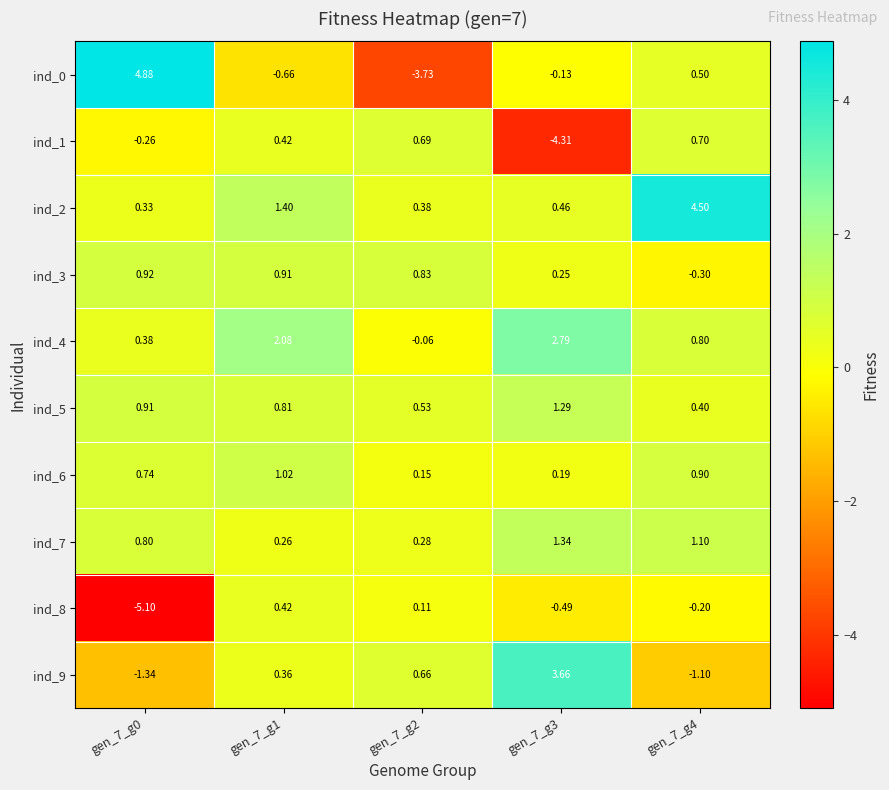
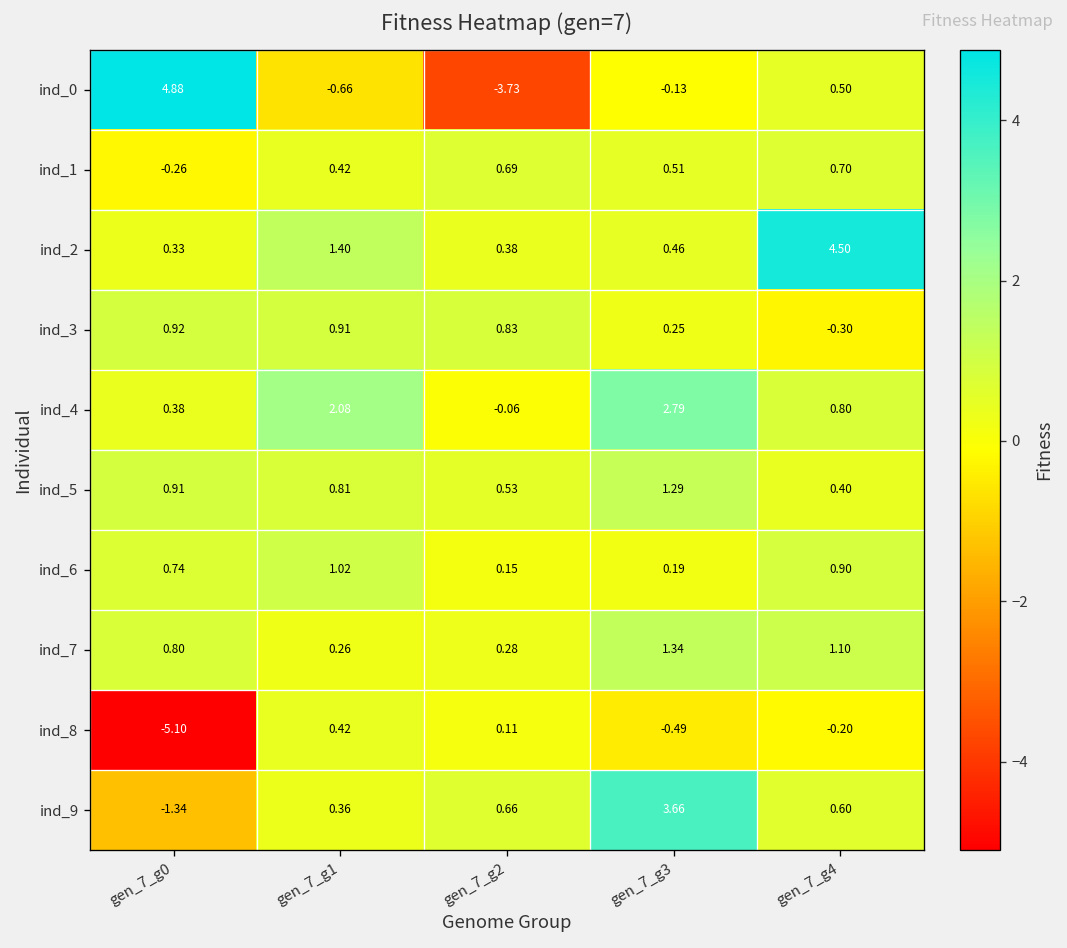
  {
    "ind_0": {
      "gen_7_g0": 4.88,
      "gen_7_g1": -0.66,
      "gen_7_g2": -3.73,
      "gen_7_g3": -0.13,
      "gen_7_g4": 0.50
    },
    "ind_1": {
      "gen_7_g0": -0.26,
      "gen_7_g1": 0.42,
      "gen_7_g2": 0.69,
-     "gen_7_g3": -4.31,
+     "gen_7_g3": 0.51,
      "gen_7_g4": 0.70
    },
    "ind_2": {
      "gen_7_g0": 0.33,
      "gen_7_g1": 1.40,
      "gen_7_g2": 0.38,
      "gen_7_g3": 0.46,
      "gen_7_g4": 4.50
    },
    "ind_3": {
      "gen_7_g0": 0.92,
      "gen_7_g1": 0.91,
      "gen_7_g2": 0.83,
      "gen_7_g3": 0.25,
      "gen_7_g4": -0.30
    },
    "ind_4": {
      "gen_7_g0": 0.38,
      "gen_7_g1": 2.08,
      "gen_7_g2": -0.06,
      "gen_7_g3": 2.79,
      "gen_7_g4": 0.80
    },
    "ind_5": {
      "gen_7_g0": 0.91,
      "gen_7_g1": 0.81,
      "gen_7_g2": 0.53,
      "gen_7_g3": 1.29,
      "gen_7_g4": 0.40
    },
    "ind_6": {
      "gen_7_g0": 0.74,
      "gen_7_g1": 1.02,
      "gen_7_g2": 0.15,
      "gen_7_g3": 0.19,
      "gen_7_g4": 0.90
    },
    "ind_7": {
      "gen_7_g0": 0.80,
      "gen_7_g1": 0.26,
      "gen_7_g2": 0.28,
      "gen_7_g3": 1.34,
      "gen_7_g4": 1.10
    },
    "ind_8": {
      "gen_7_g0": -5.10,
      "gen_7_g1": 0.42,
      "gen_7_g2": 0.11,
      "gen_7_g3": -0.49,
      "gen_7_g4": -0.20
    },
    "ind_9": {
      "gen_7_g0": -1.34,
      "gen_7_g1": 0.36,
      "gen_7_g2": 0.66,
      "gen_7_g3": 3.66,
-     "gen_7_g4": -1.10
+     "gen_7_g4": 0.60
    }
  }
